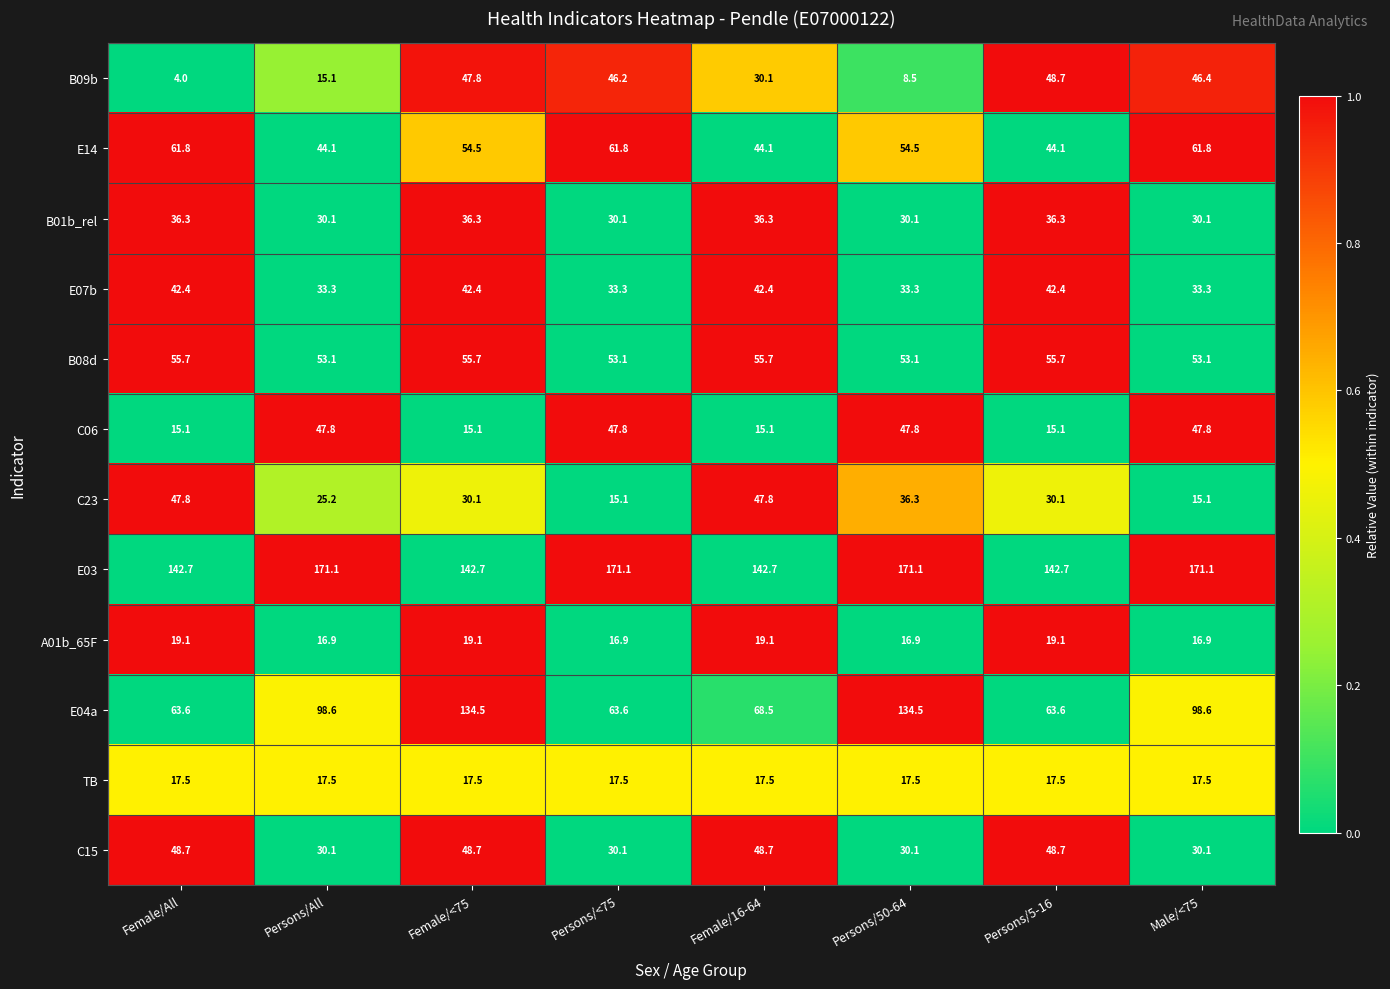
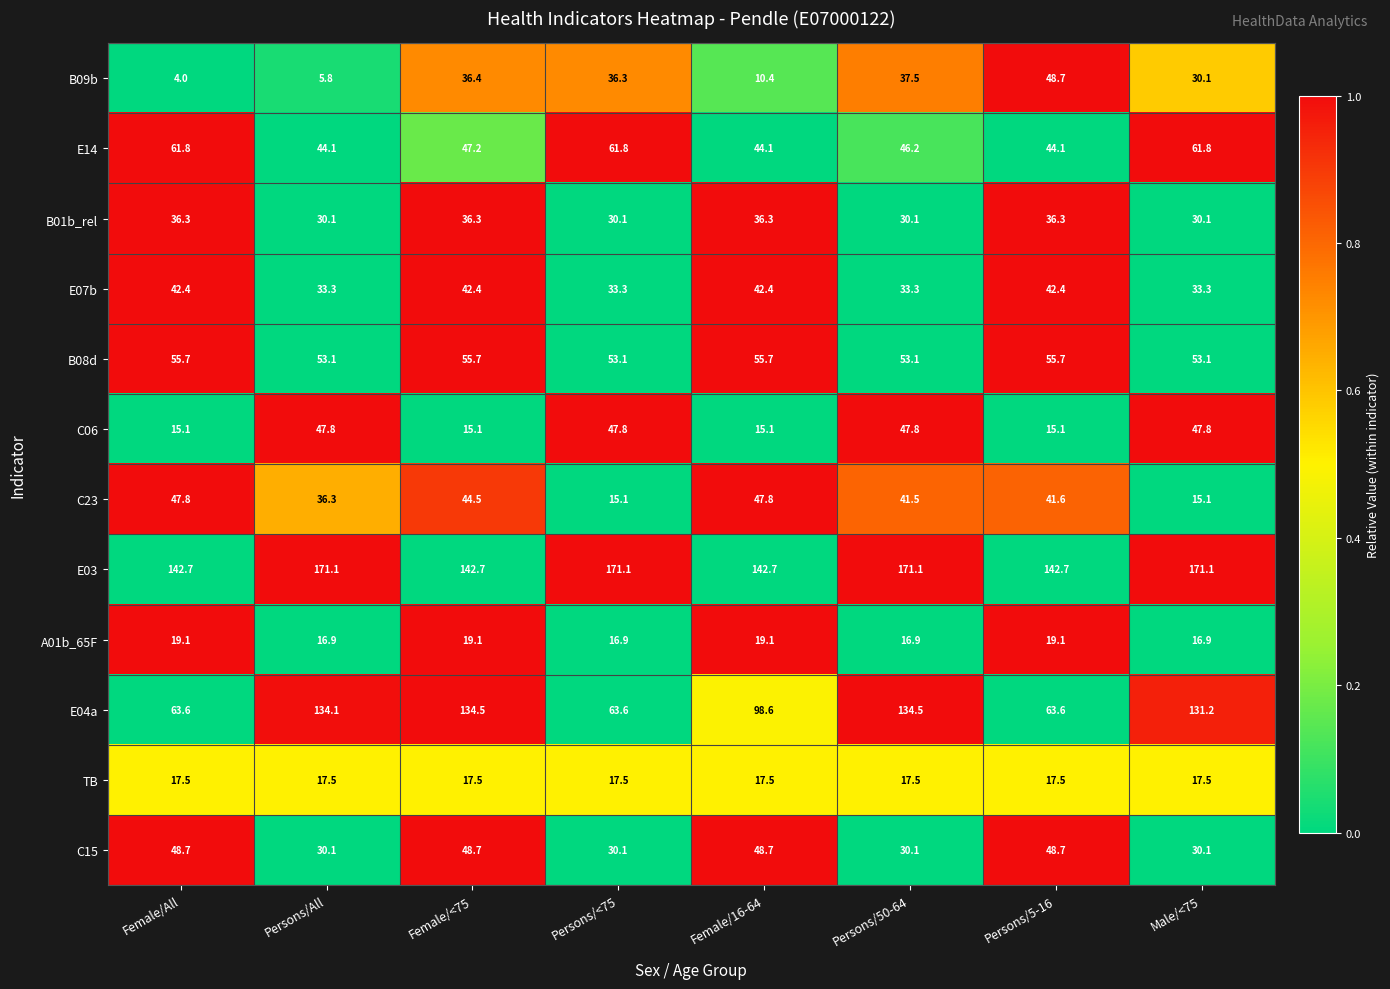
  {
    "B09b": {
      "Female/All": 4.0,
-     "Persons/All": 15.1,
-     "Female/<75": 47.8,
-     "Persons/<75": 46.2,
-     "Female/16-64": 30.1,
-     "Persons/50-64": 8.5,
+     "Persons/All": 5.8,
+     "Female/<75": 36.4,
+     "Persons/<75": 36.3,
+     "Female/16-64": 10.4,
+     "Persons/50-64": 37.5,
      "Persons/5-16": 48.7,
-     "Male/<75": 46.4
+     "Male/<75": 30.1
    },
    "E14": {
      "Female/All": 61.8,
      "Persons/All": 44.1,
-     "Female/<75": 54.5,
+     "Female/<75": 47.2,
      "Persons/<75": 61.8,
      "Female/16-64": 44.1,
-     "Persons/50-64": 54.5,
+     "Persons/50-64": 46.2,
      "Persons/5-16": 44.1,
      "Male/<75": 61.8
    },
    "B01b_rel": {
      "Female/All": 36.3,
      "Persons/All": 30.1,
      "Female/<75": 36.3,
      "Persons/<75": 30.1,
      "Female/16-64": 36.3,
      "Persons/50-64": 30.1,
      "Persons/5-16": 36.3,
      "Male/<75": 30.1
    },
    "E07b": {
      "Female/All": 42.4,
      "Persons/All": 33.3,
      "Female/<75": 42.4,
      "Persons/<75": 33.3,
      "Female/16-64": 42.4,
      "Persons/50-64": 33.3,
      "Persons/5-16": 42.4,
      "Male/<75": 33.3
    },
    "B08d": {
      "Female/All": 55.7,
      "Persons/All": 53.1,
      "Female/<75": 55.7,
      "Persons/<75": 53.1,
      "Female/16-64": 55.7,
      "Persons/50-64": 53.1,
      "Persons/5-16": 55.7,
      "Male/<75": 53.1
    },
    "C06": {
      "Female/All": 15.1,
      "Persons/All": 47.8,
      "Female/<75": 15.1,
      "Persons/<75": 47.8,
      "Female/16-64": 15.1,
      "Persons/50-64": 47.8,
      "Persons/5-16": 15.1,
      "Male/<75": 47.8
    },
    "C23": {
      "Female/All": 47.8,
-     "Persons/All": 25.2,
-     "Female/<75": 30.1,
+     "Persons/All": 36.3,
+     "Female/<75": 44.5,
      "Persons/<75": 15.1,
      "Female/16-64": 47.8,
-     "Persons/50-64": 36.3,
-     "Persons/5-16": 30.1,
+     "Persons/50-64": 41.5,
+     "Persons/5-16": 41.6,
      "Male/<75": 15.1
    },
    "E03": {
      "Female/All": 142.7,
      "Persons/All": 171.1,
      "Female/<75": 142.7,
      "Persons/<75": 171.1,
      "Female/16-64": 142.7,
      "Persons/50-64": 171.1,
      "Persons/5-16": 142.7,
      "Male/<75": 171.1
    },
    "A01b_65F": {
      "Female/All": 19.1,
      "Persons/All": 16.9,
      "Female/<75": 19.1,
      "Persons/<75": 16.9,
      "Female/16-64": 19.1,
      "Persons/50-64": 16.9,
      "Persons/5-16": 19.1,
      "Male/<75": 16.9
    },
    "E04a": {
      "Female/All": 63.6,
-     "Persons/All": 98.6,
+     "Persons/All": 134.1,
      "Female/<75": 134.5,
      "Persons/<75": 63.6,
-     "Female/16-64": 68.5,
+     "Female/16-64": 98.6,
      "Persons/50-64": 134.5,
      "Persons/5-16": 63.6,
-     "Male/<75": 98.6
+     "Male/<75": 131.2
    },
    "TB": {
      "Female/All": 17.5,
      "Persons/All": 17.5,
      "Female/<75": 17.5,
      "Persons/<75": 17.5,
      "Female/16-64": 17.5,
      "Persons/50-64": 17.5,
      "Persons/5-16": 17.5,
      "Male/<75": 17.5
    },
    "C15": {
      "Female/All": 48.7,
      "Persons/All": 30.1,
      "Female/<75": 48.7,
      "Persons/<75": 30.1,
      "Female/16-64": 48.7,
      "Persons/50-64": 30.1,
      "Persons/5-16": 48.7,
      "Male/<75": 30.1
    }
  }
